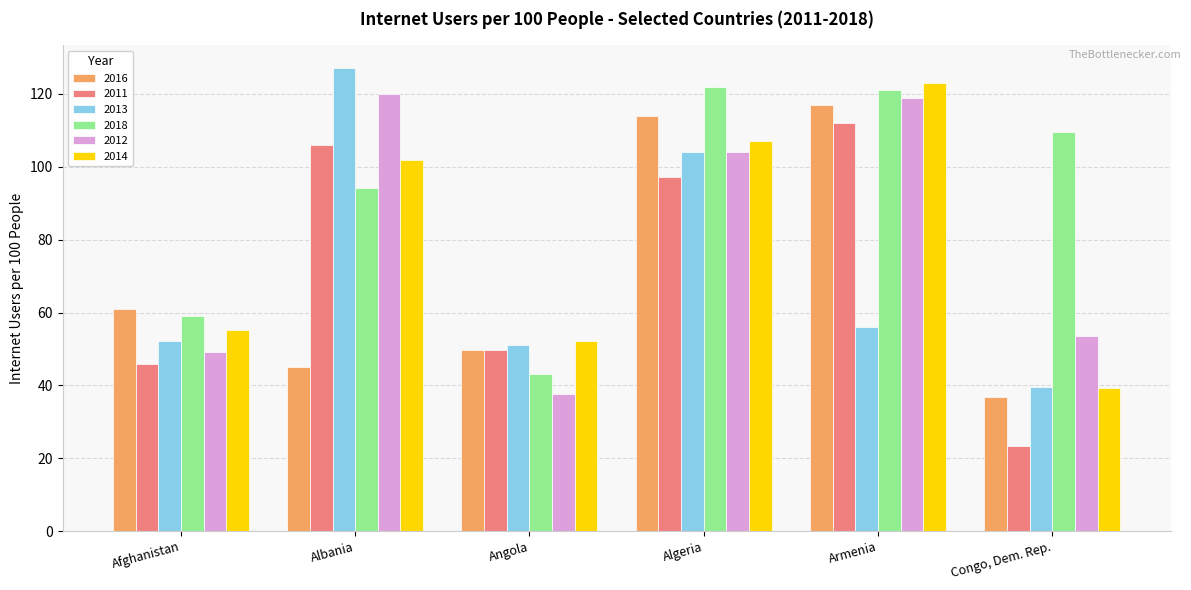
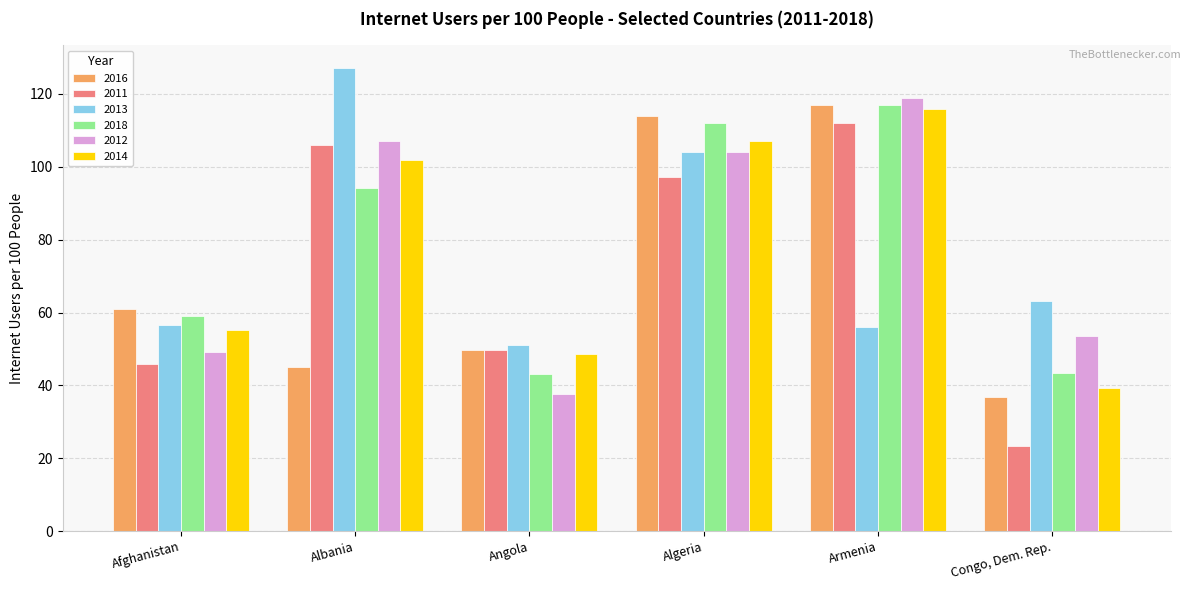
  {
    "2013": {
-     "Afghanistan": 52,
+     "Afghanistan": 57,
      "Albania": 127,
      "Angola": 51,
      "Algeria": 104,
      "Armenia": 56,
-     "Congo, Dem. Rep.": 40
+     "Congo, Dem. Rep.": 63
    },
    "2018": {
      "Afghanistan": 59,
      "Albania": 94,
      "Angola": 43,
-     "Algeria": 122,
-     "Armenia": 121,
-     "Congo, Dem. Rep.": 110
+     "Algeria": 112,
+     "Armenia": 117,
+     "Congo, Dem. Rep.": 43
    },
    "2012": {
      "Afghanistan": 49,
-     "Albania": 120,
+     "Albania": 107,
      "Angola": 38,
      "Algeria": 104,
      "Armenia": 119,
      "Congo, Dem. Rep.": 54
    },
    "2014": {
      "Afghanistan": 55,
      "Albania": 102,
-     "Angola": 52,
+     "Angola": 49,
      "Algeria": 107,
-     "Armenia": 123,
+     "Armenia": 116,
      "Congo, Dem. Rep.": 39
    }
  }
